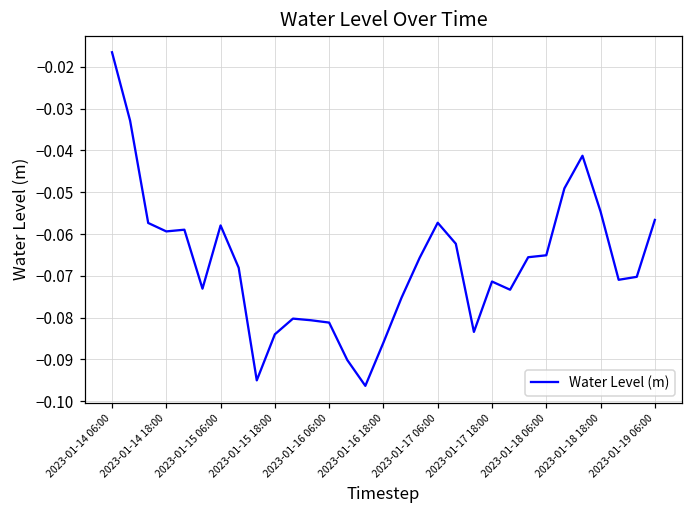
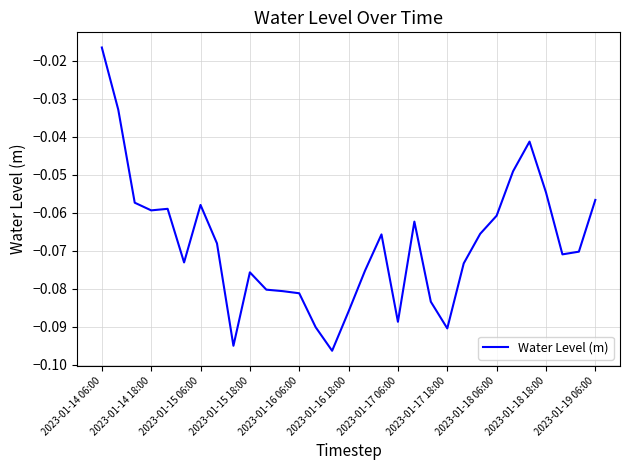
  {
    "2023-01-14 06:00": -0.017,
    "2023-01-14 18:00": -0.059,
    "2023-01-15 06:00": -0.058,
-   "2023-01-15 18:00": -0.084,
+   "2023-01-15 18:00": -0.076,
    "2023-01-16 06:00": -0.081,
    "2023-01-16 18:00": -0.086,
-   "2023-01-17 06:00": -0.057,
-   "2023-01-17 18:00": -0.071,
-   "2023-01-18 06:00": -0.065,
+   "2023-01-17 06:00": -0.089,
+   "2023-01-17 18:00": -0.090,
+   "2023-01-18 06:00": -0.061,
    "2023-01-18 18:00": -0.055,
    "2023-01-19 06:00": -0.057
  }
